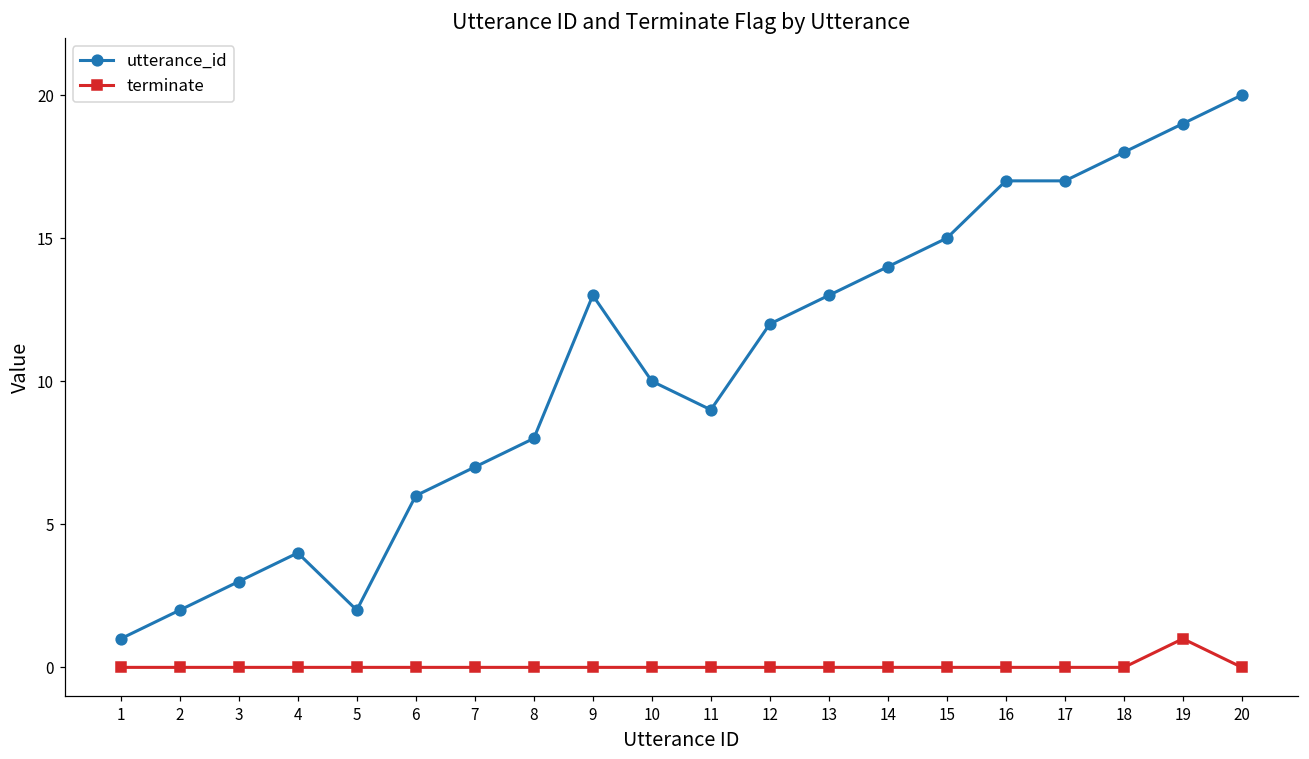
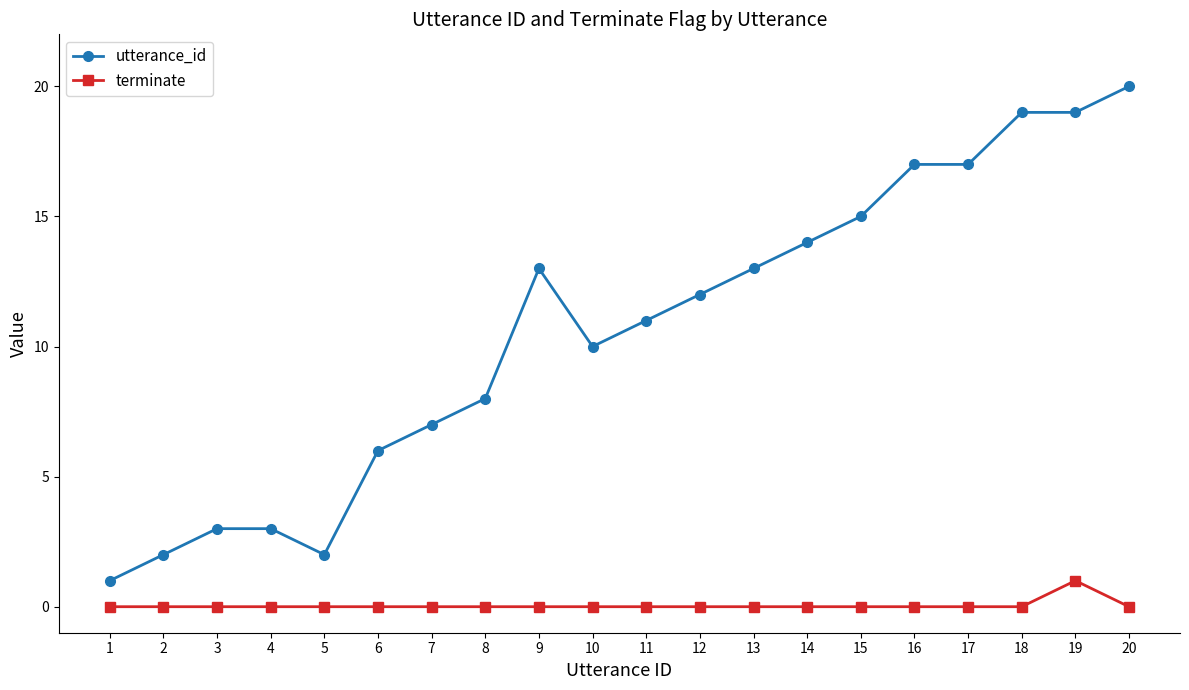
  {
    "utterance_id": {
      "1": 1,
      "2": 2,
      "3": 3,
-     "4": 4,
+     "4": 3,
      "5": 2,
      "6": 6,
      "7": 7,
      "8": 8,
      "9": 13,
      "10": 10,
-     "11": 9,
+     "11": 11,
      "12": 12,
      "13": 13,
      "14": 14,
      "15": 15,
      "16": 17,
      "17": 17,
-     "18": 18,
+     "18": 19,
      "19": 19,
      "20": 20
    },
    "terminate": {
      "1": 0,
      "2": 0,
      "3": 0,
      "4": 0,
      "5": 0,
      "6": 0,
      "7": 0,
      "8": 0,
      "9": 0,
      "10": 0,
      "11": 0,
      "12": 0,
      "13": 0,
      "14": 0,
      "15": 0,
      "16": 0,
      "17": 0,
      "18": 0,
      "19": 1,
      "20": 0
    }
  }
